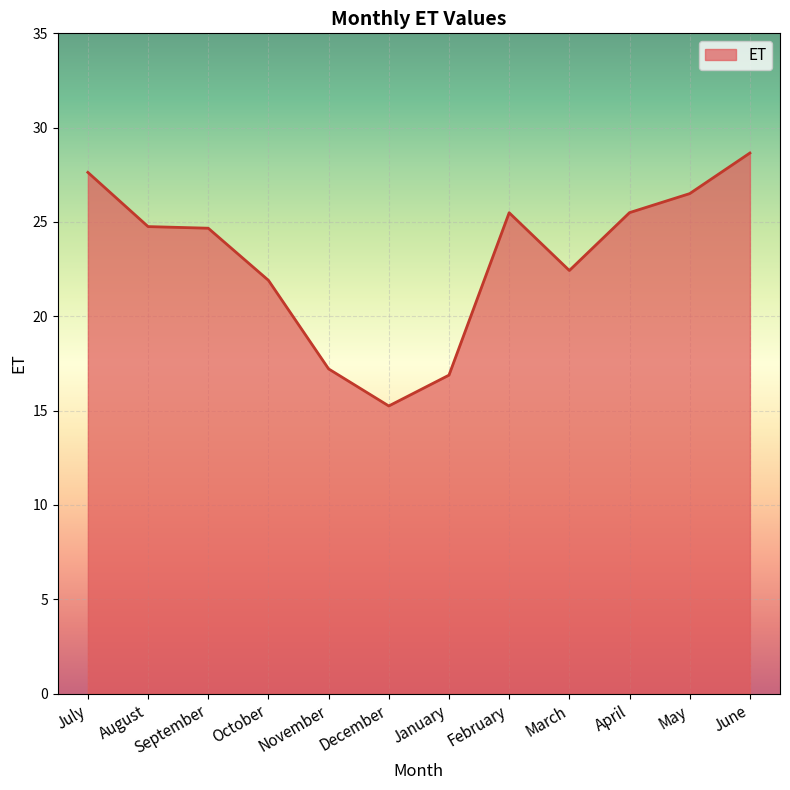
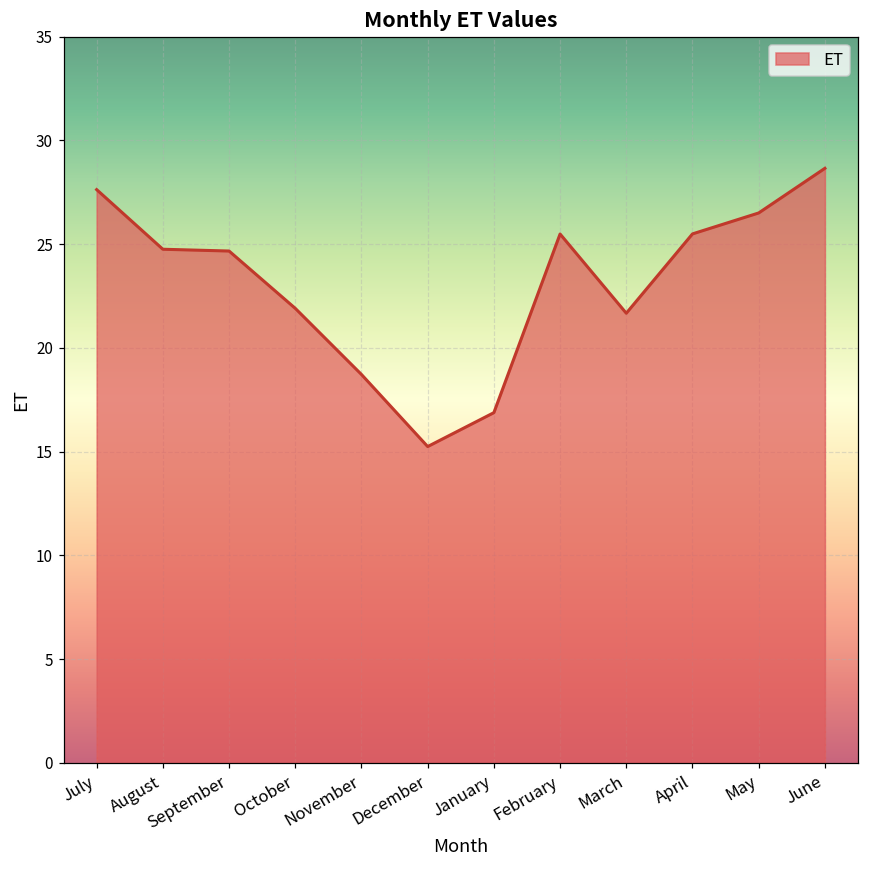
  {
    "July": 27.6,
    "August": 24.8,
    "September": 24.7,
    "October": 21.9,
-   "November": 17.2,
+   "November": 18.7,
    "December": 15.2,
    "January": 16.9,
    "February": 25.5,
-   "March": 22.4,
+   "March": 21.7,
    "April": 25.5,
    "May": 26.5,
    "June": 28.7
  }
